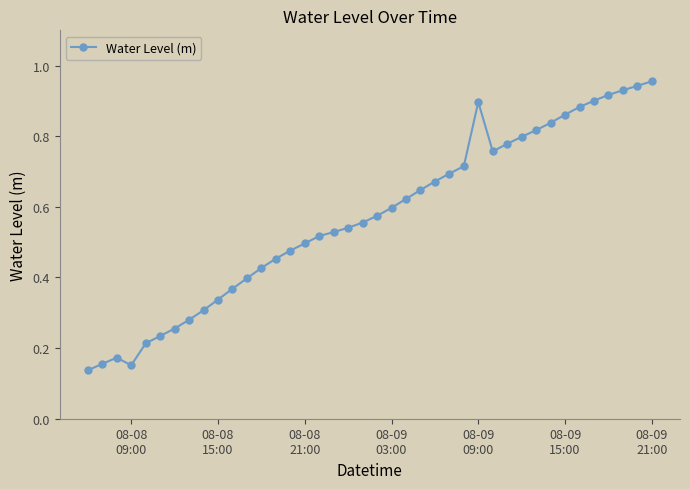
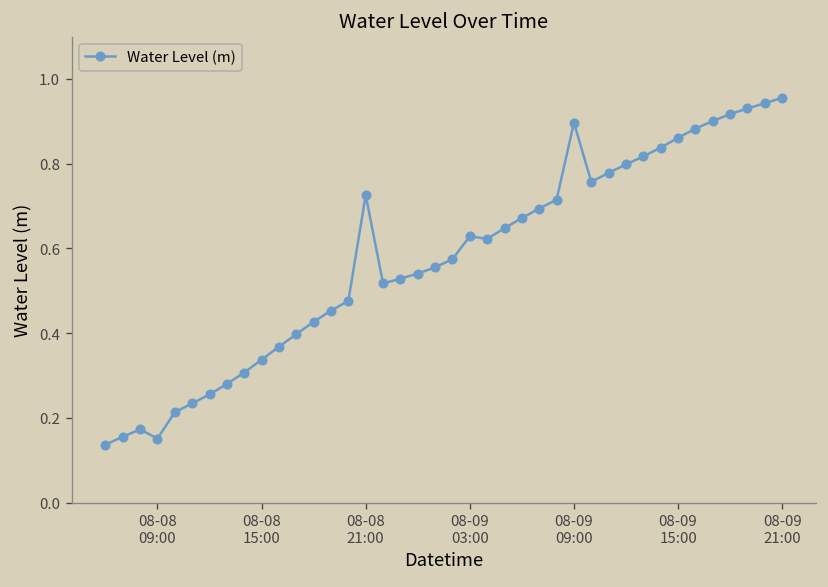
  {
    "08-08 09:00": 0.15,
    "08-08 15:00": 0.34,
-   "08-08 21:00": 0.50,
-   "08-09 03:00": 0.60,
+   "08-08 21:00": 0.73,
+   "08-09 03:00": 0.63,
    "08-09 09:00": 0.90,
    "08-09 15:00": 0.86,
    "08-09 21:00": 0.96
  }
